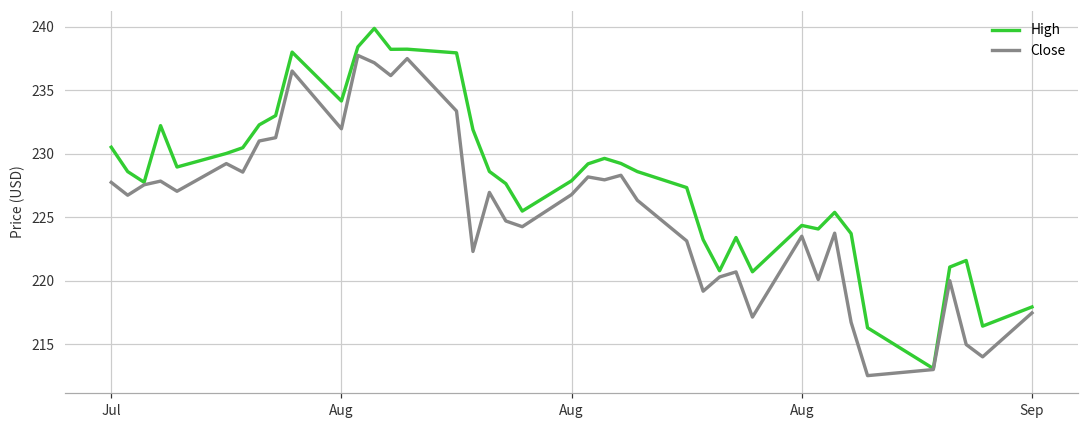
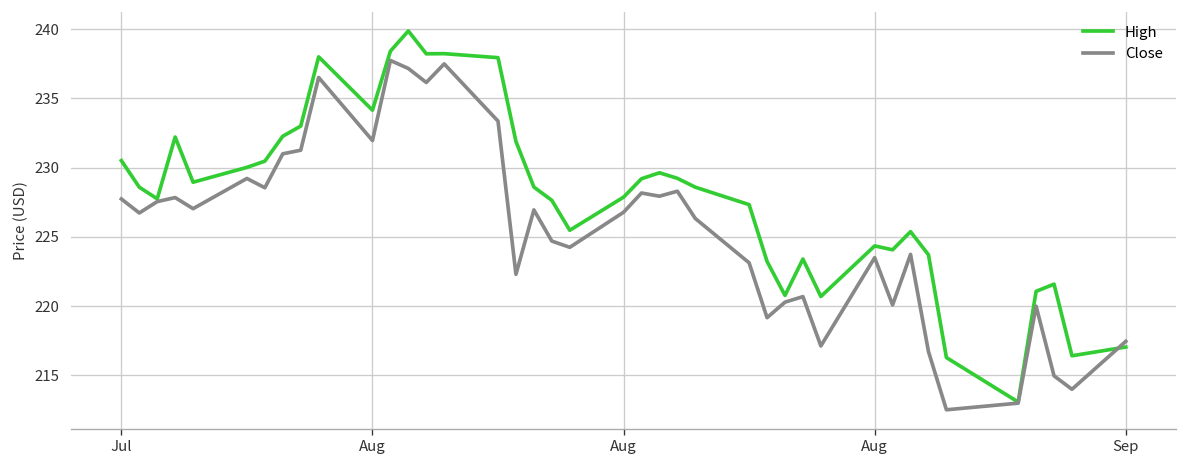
  {
    "High": {
      "Jul": 230.5,
-     "Sep": 217.9
+     "Sep": 217.1
    },
    "Close": {
      "Jul": 227.7,
      "Sep": 217.5
    }
  }
